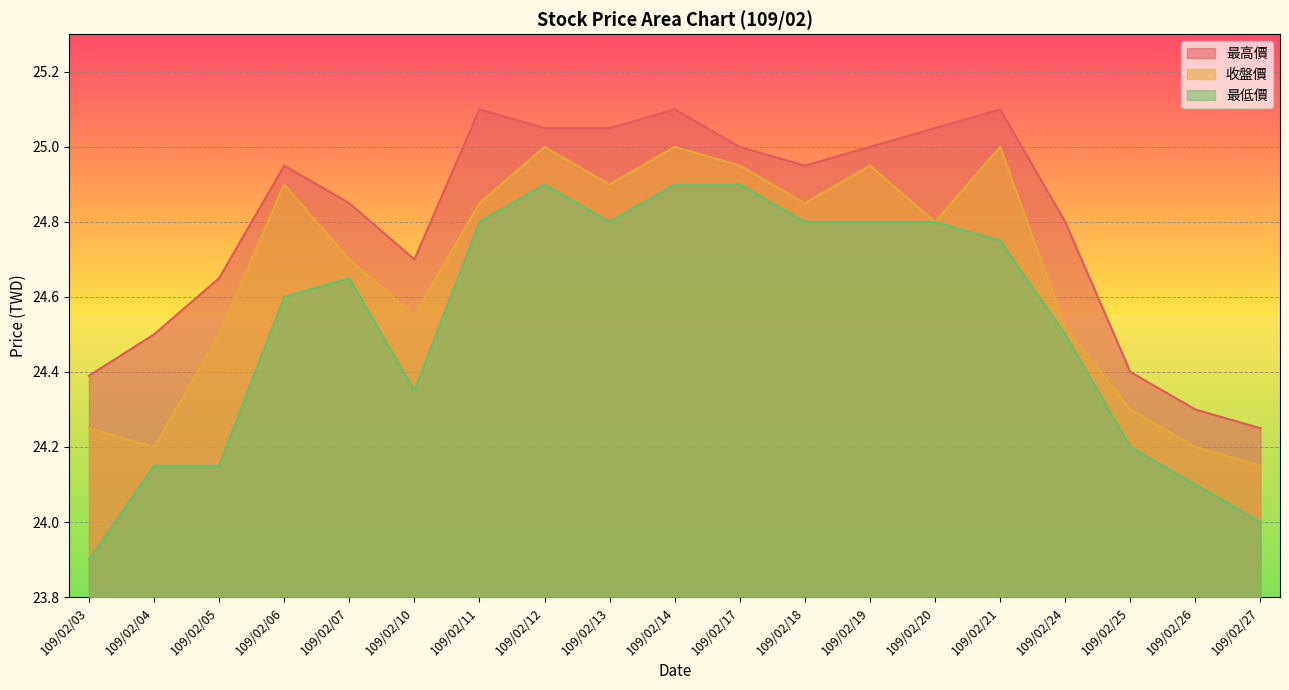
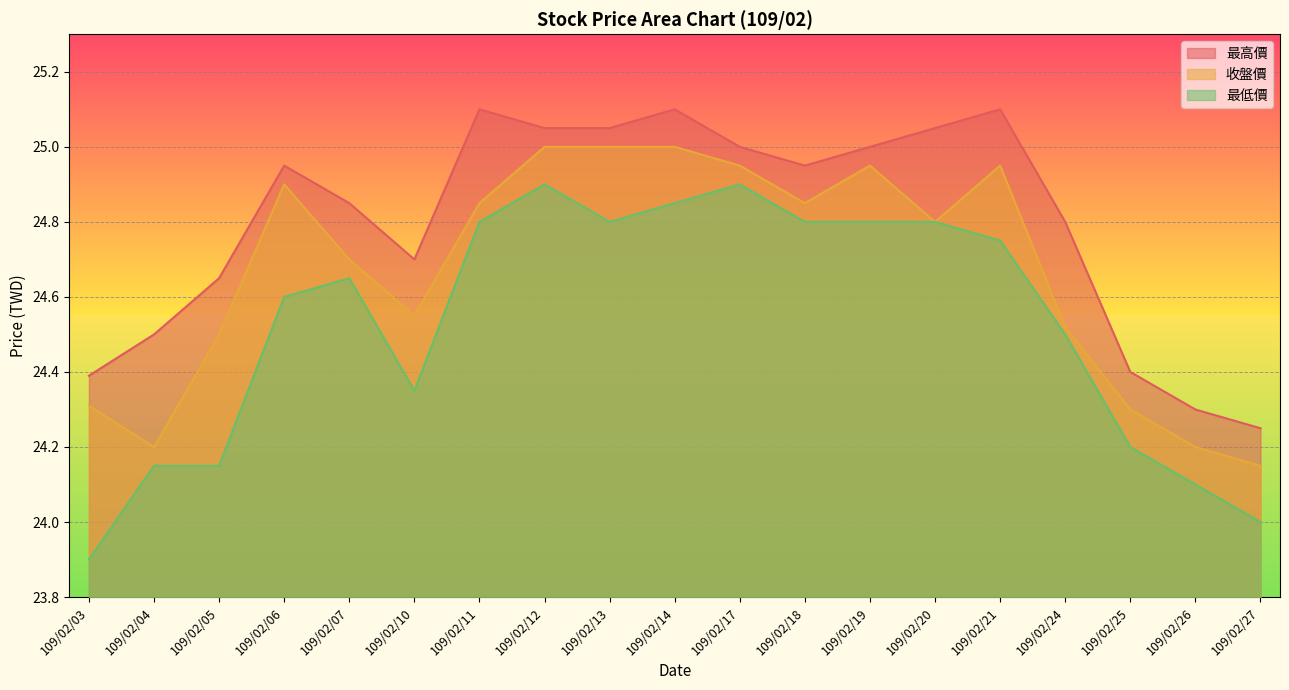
  {
    "最高價": {
      "109/02/03": 24.39,
      "109/02/04": 24.50,
      "109/02/05": 24.65,
      "109/02/06": 24.95,
      "109/02/07": 24.85,
      "109/02/10": 24.70,
      "109/02/11": 25.10,
      "109/02/12": 25.05,
      "109/02/13": 25.05,
      "109/02/14": 25.10,
      "109/02/17": 25.00,
      "109/02/18": 24.95,
      "109/02/19": 25.00,
      "109/02/20": 25.05,
      "109/02/21": 25.10,
      "109/02/24": 24.80,
      "109/02/25": 24.40,
      "109/02/26": 24.30,
      "109/02/27": 24.25
    },
    "收盤價": {
-     "109/02/03": 24.25,
+     "109/02/03": 24.31,
      "109/02/04": 24.20,
      "109/02/05": 24.50,
      "109/02/06": 24.90,
      "109/02/07": 24.70,
      "109/02/10": 24.55,
      "109/02/11": 24.85,
      "109/02/12": 25.00,
-     "109/02/13": 24.9,
+     "109/02/13": 25.0,
      "109/02/14": 25.00,
      "109/02/17": 24.95,
      "109/02/18": 24.85,
      "109/02/19": 24.95,
-     "109/02/21": 25.00,
+     "109/02/21": 24.95,
      "109/02/24": 24.52,
      "109/02/25": 24.30,
      "109/02/26": 24.20,
      "109/02/27": 24.15
    },
    "最低價": {
      "109/02/03": 23.90,
      "109/02/04": 24.15,
      "109/02/05": 24.15,
      "109/02/06": 24.60,
      "109/02/07": 24.65,
      "109/02/10": 24.35,
      "109/02/11": 24.80,
      "109/02/12": 24.90,
      "109/02/13": 24.80,
-     "109/02/14": 24.90,
+     "109/02/14": 24.85,
      "109/02/17": 24.90,
      "109/02/18": 24.80,
      "109/02/19": 24.80,
      "109/02/21": 24.75,
      "109/02/24": 24.50,
      "109/02/25": 24.20,
      "109/02/26": 24.10,
      "109/02/27": 24.00
    }
  }
